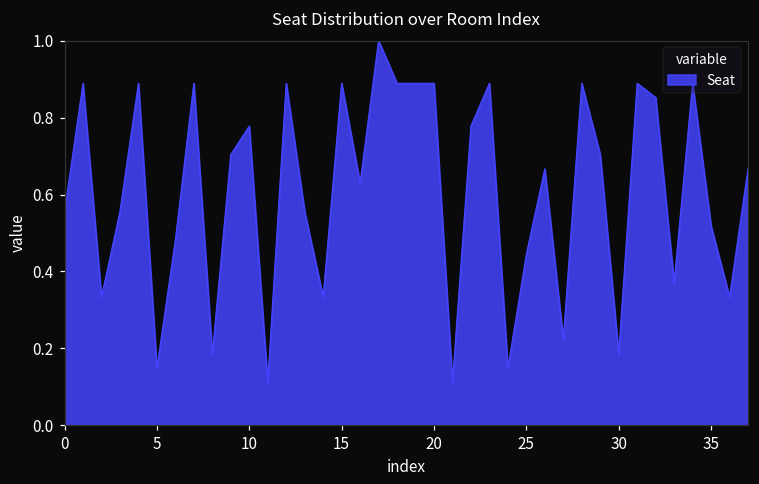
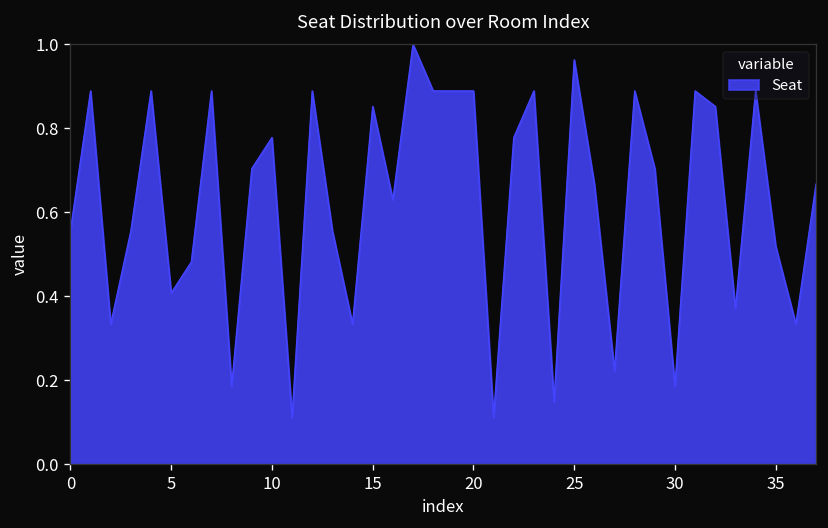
  {
    "0": 0.56,
-   "5": 0.15,
+   "5": 0.41,
    "10": 0.78,
-   "15": 0.89,
+   "15": 0.85,
    "20": 0.89,
-   "25": 0.44,
+   "25": 0.96,
    "30": 0.19,
    "35": 0.52
  }
